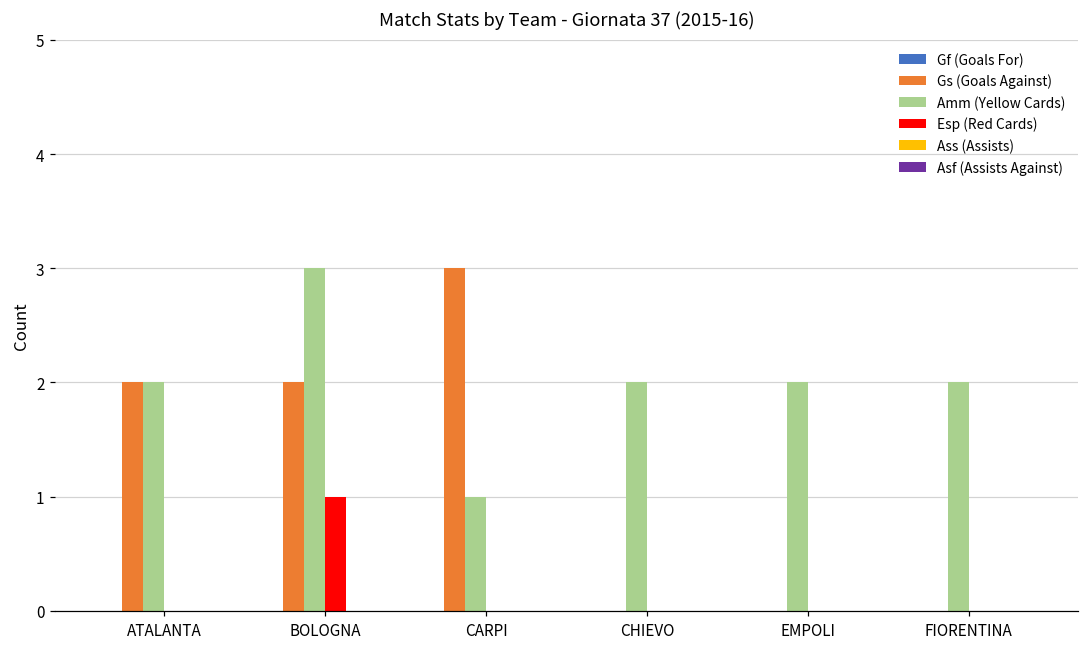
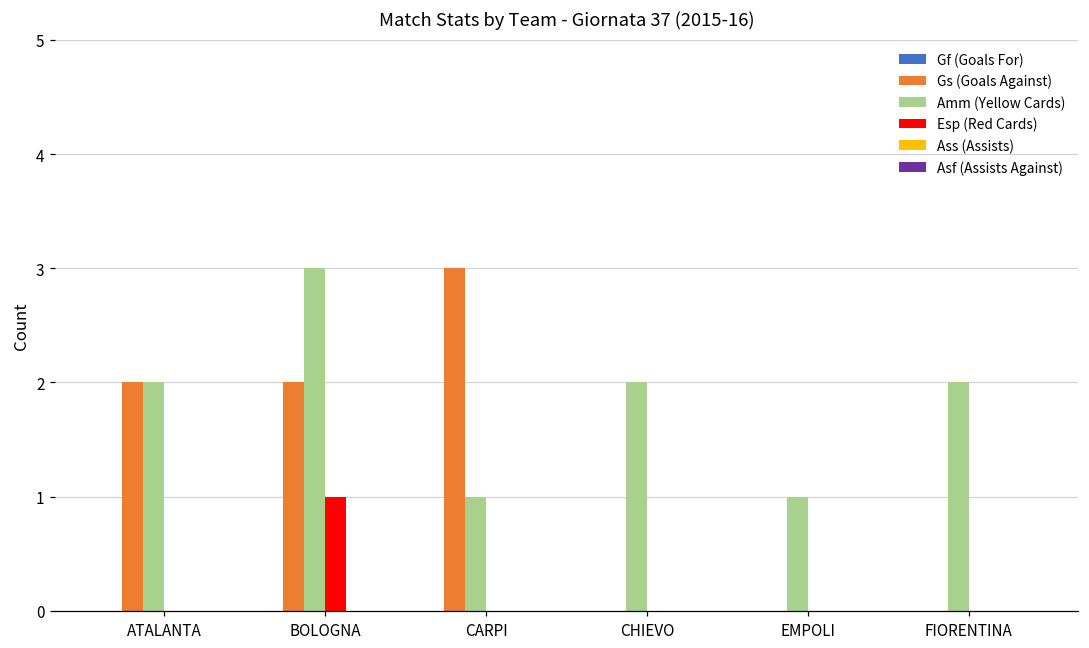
  {
    "Gf (Goals For)": {
      "ATALANTA": 0,
      "BOLOGNA": 0,
      "CARPI": 0,
      "CHIEVO": 0,
      "EMPOLI": 0,
      "FIORENTINA": 0
    },
    "Gs (Goals Against)": {
      "ATALANTA": 2,
      "BOLOGNA": 2,
      "CARPI": 3,
      "CHIEVO": 0,
      "EMPOLI": 0,
      "FIORENTINA": 0
    },
    "Amm (Yellow Cards)": {
      "ATALANTA": 2,
      "BOLOGNA": 3,
      "CARPI": 1,
      "CHIEVO": 2,
-     "EMPOLI": 2,
+     "EMPOLI": 1,
      "FIORENTINA": 2
    },
    "Esp (Red Cards)": {
      "ATALANTA": 0,
      "BOLOGNA": 1,
      "CARPI": 0,
      "CHIEVO": 0,
      "EMPOLI": 0,
      "FIORENTINA": 0
    },
    "Ass (Assists)": {
      "ATALANTA": 0,
      "BOLOGNA": 0,
      "CARPI": 0,
      "CHIEVO": 0,
      "EMPOLI": 0,
      "FIORENTINA": 0
    },
    "Asf (Assists Against)": {
      "ATALANTA": 0,
      "BOLOGNA": 0,
      "CARPI": 0,
      "CHIEVO": 0,
      "EMPOLI": 0,
      "FIORENTINA": 0
    }
  }
